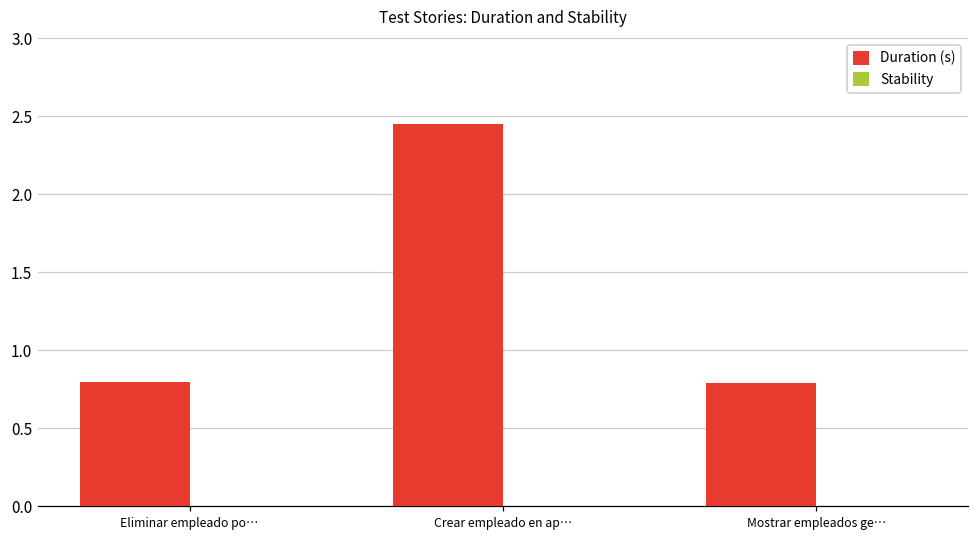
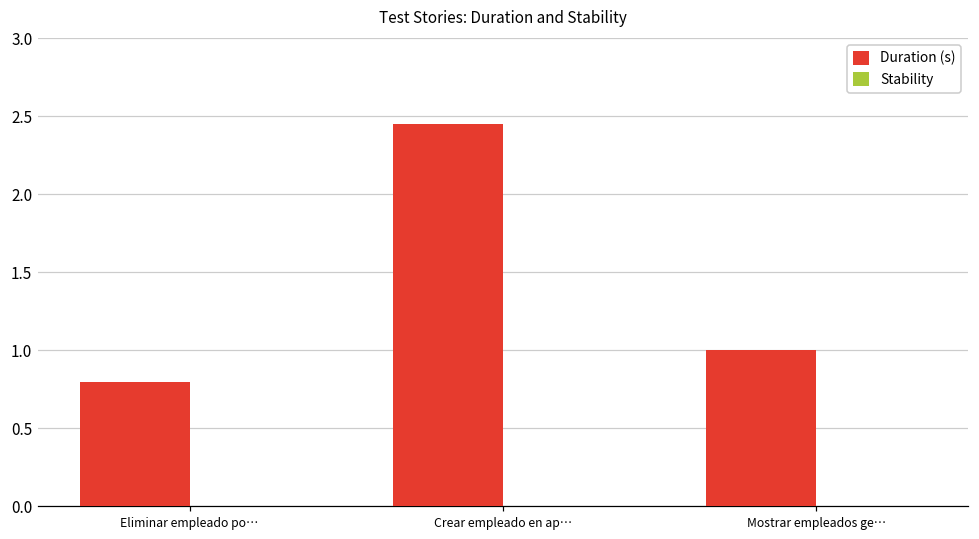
  {
    "Duration (s)": {
      "Eliminar empleado po…": 0.80,
      "Crear empleado en ap…": 2.45,
-     "Mostrar empleados ge…": 0.79
+     "Mostrar empleados ge…": 1.00
    },
    "Stability": {
      "Eliminar empleado po…": 0.00,
      "Crear empleado en ap…": 0.00,
      "Mostrar empleados ge…": 0.00
    }
  }
